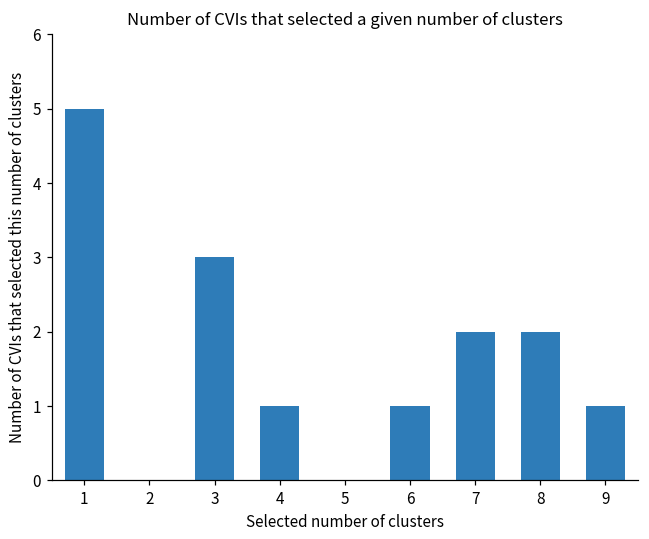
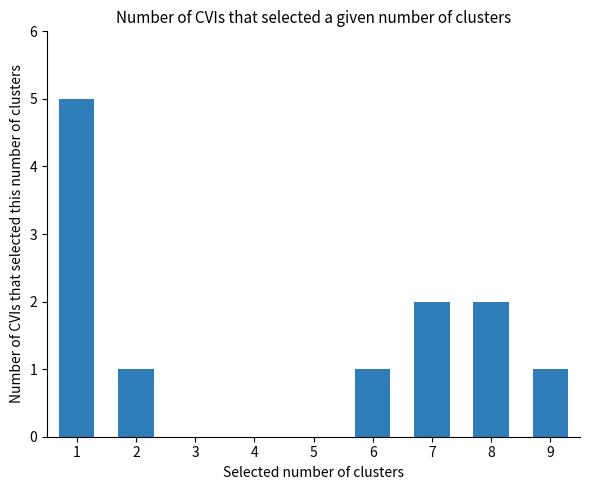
  {
    "1": 5,
-   "2": 0,
-   "3": 3,
-   "4": 1,
+   "2": 1,
+   "3": 0,
+   "4": 0,
    "5": 0,
    "6": 1,
    "7": 2,
    "8": 2,
    "9": 1
  }
